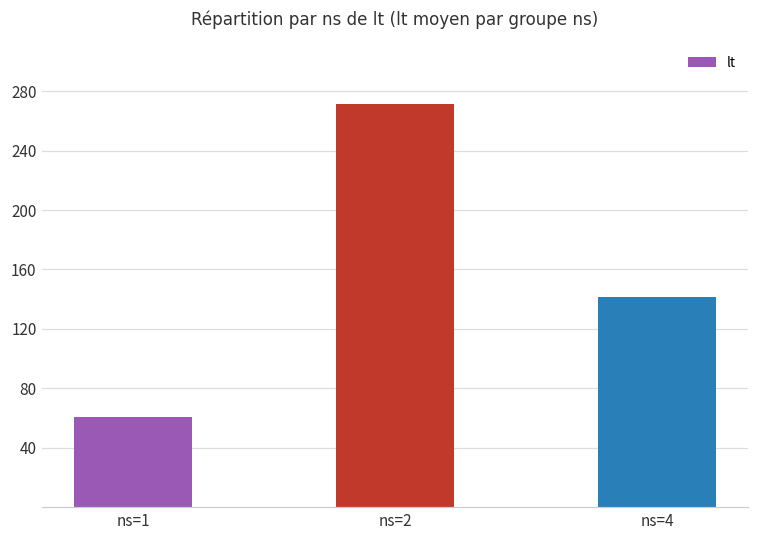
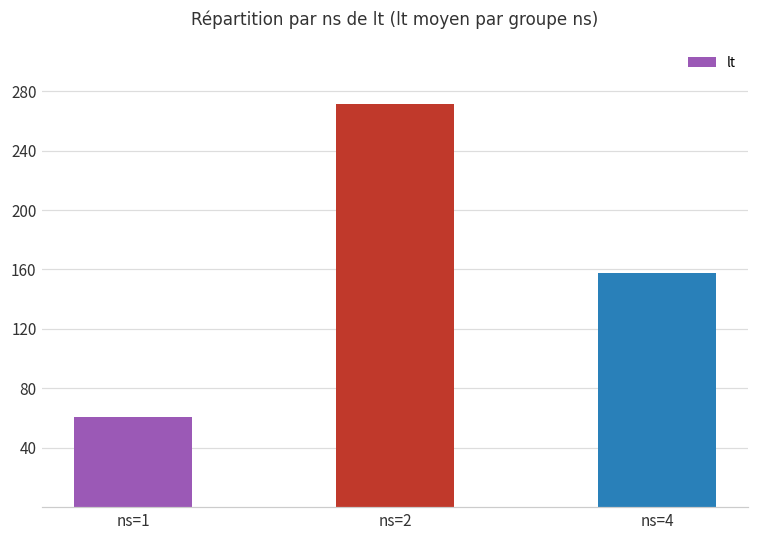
  {
    "ns=1": 61,
    "ns=2": 271,
-   "ns=4": 141
+   "ns=4": 158
  }
